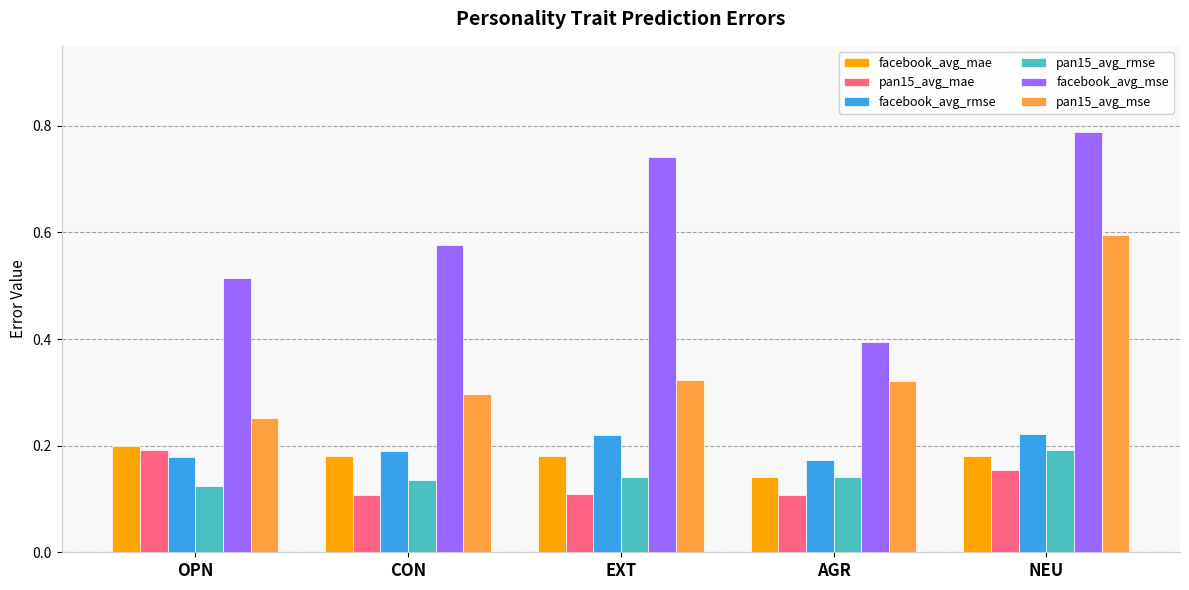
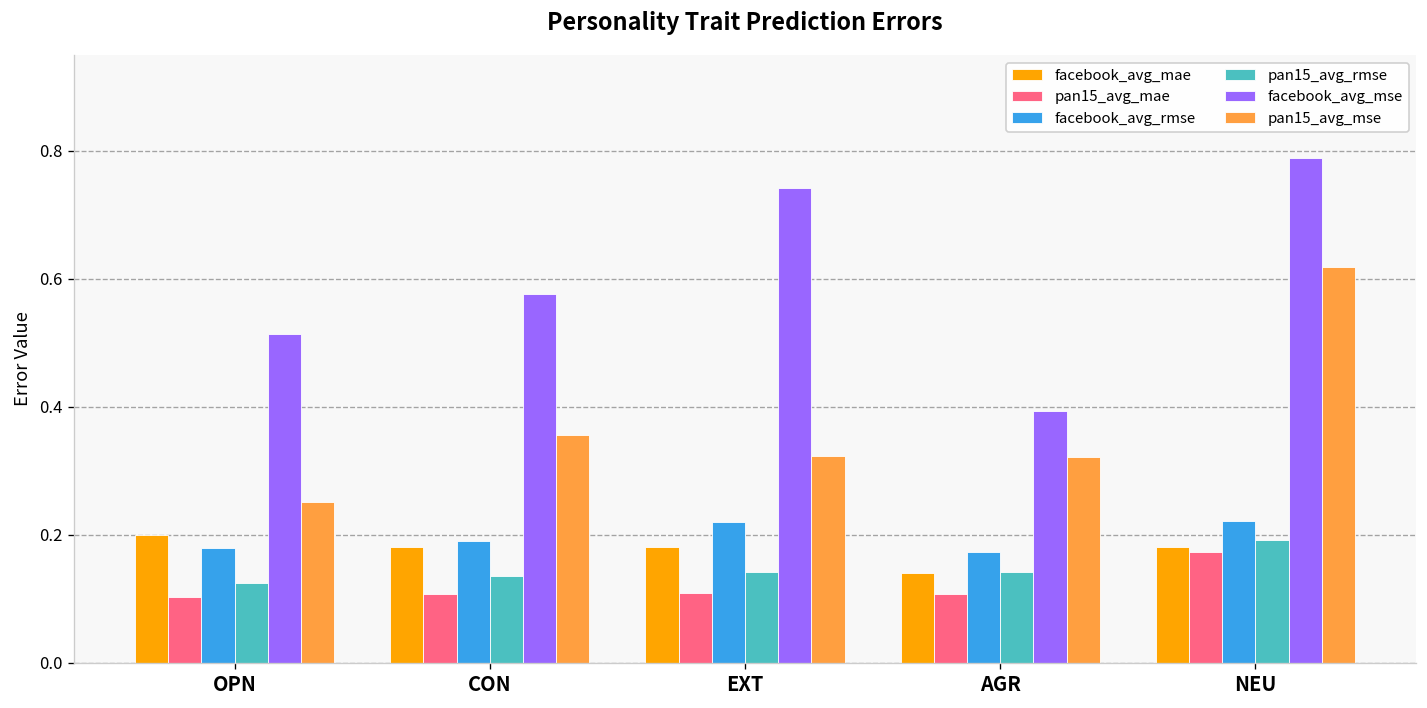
  {
    "facebook_avg_mae": {
      "OPN": 0.20,
      "CON": 0.18,
      "EXT": 0.18,
      "AGR": 0.14,
      "NEU": 0.18
    },
    "pan15_avg_mae": {
-     "OPN": 0.19,
+     "OPN": 0.10,
      "CON": 0.11,
      "EXT": 0.11,
      "AGR": 0.11,
-     "NEU": 0.15
+     "NEU": 0.17
    },
    "facebook_avg_mse": {
      "OPN": 0.51,
      "CON": 0.58,
      "EXT": 0.74,
      "AGR": 0.39,
      "NEU": 0.79
    },
    "pan15_avg_mse": {
      "OPN": 0.25,
-     "CON": 0.30,
+     "CON": 0.36,
      "EXT": 0.32,
      "AGR": 0.32,
-     "NEU": 0.60
+     "NEU": 0.62
    }
  }
